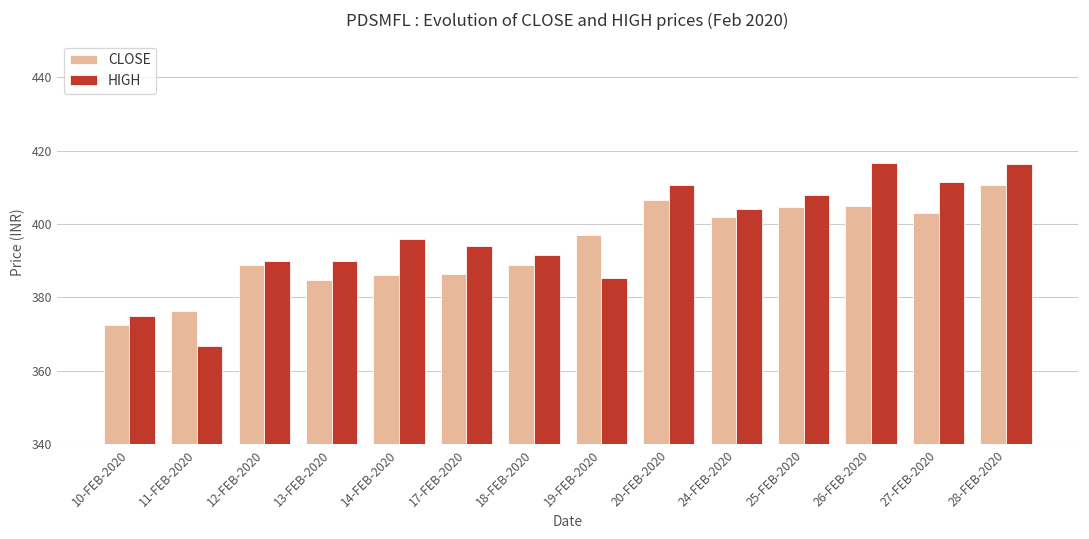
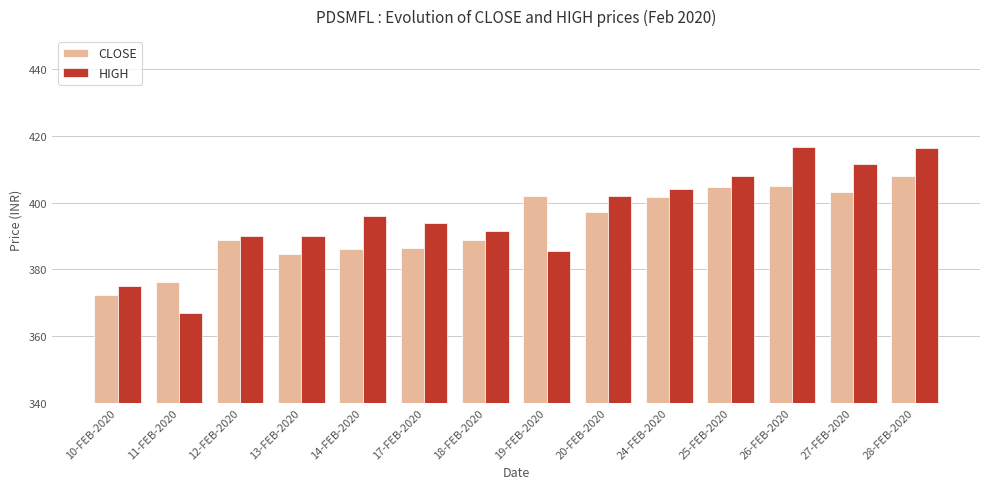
  {
    "CLOSE": {
      "10-FEB-2020": 372,
      "11-FEB-2020": 376,
      "12-FEB-2020": 389,
      "13-FEB-2020": 385,
      "14-FEB-2020": 386,
      "17-FEB-2020": 386,
      "18-FEB-2020": 389,
-     "19-FEB-2020": 397,
-     "20-FEB-2020": 407,
+     "19-FEB-2020": 402,
+     "20-FEB-2020": 397,
      "24-FEB-2020": 402,
      "25-FEB-2020": 405,
      "26-FEB-2020": 405,
      "27-FEB-2020": 403,
-     "28-FEB-2020": 411
+     "28-FEB-2020": 408
    },
    "HIGH": {
      "10-FEB-2020": 375,
      "11-FEB-2020": 367,
      "12-FEB-2020": 390,
      "13-FEB-2020": 390,
      "14-FEB-2020": 396,
      "17-FEB-2020": 394,
      "18-FEB-2020": 392,
      "19-FEB-2020": 385,
-     "20-FEB-2020": 411,
+     "20-FEB-2020": 402,
      "24-FEB-2020": 404,
      "25-FEB-2020": 408,
      "26-FEB-2020": 417,
      "27-FEB-2020": 412,
      "28-FEB-2020": 416
    }
  }
